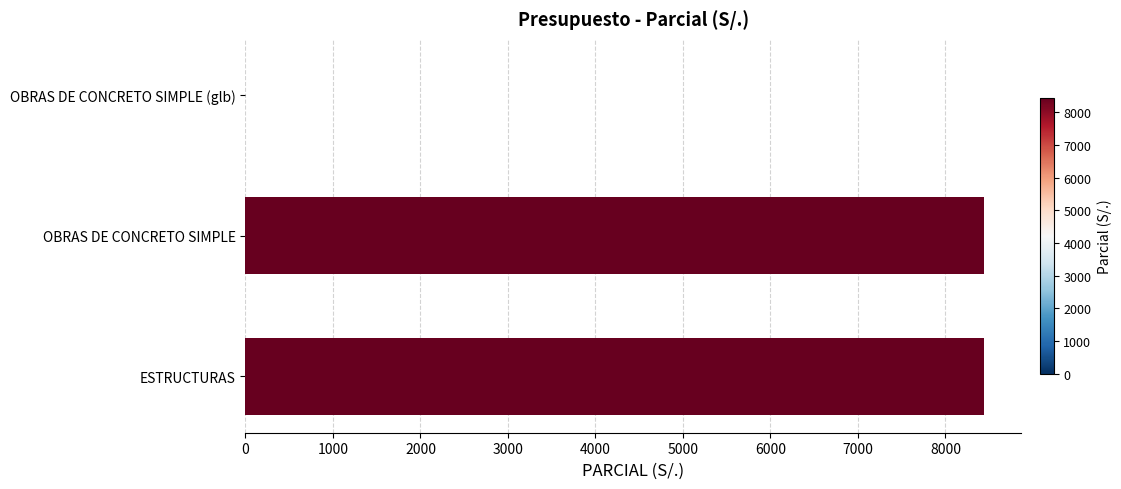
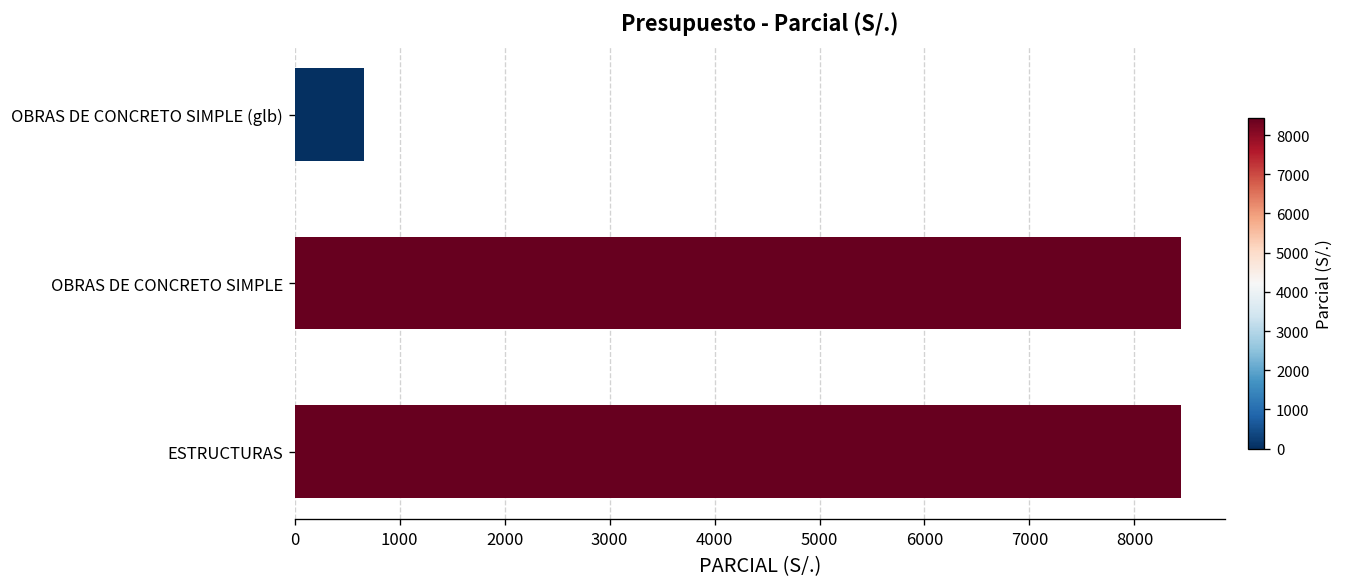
  {
-   "OBRAS DE CONCRETO SIMPLE (glb)": 0,
+   "OBRAS DE CONCRETO SIMPLE (glb)": 700,
    "OBRAS DE CONCRETO SIMPLE": 8400,
    "ESTRUCTURAS": 8400
  }
